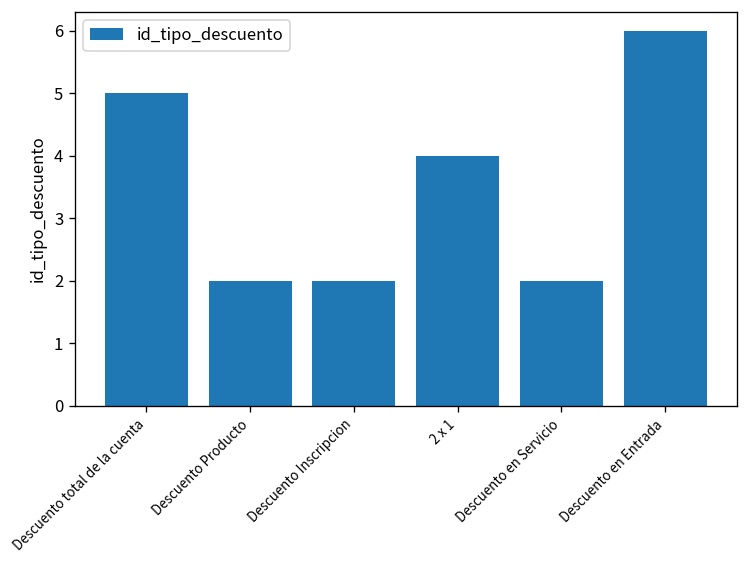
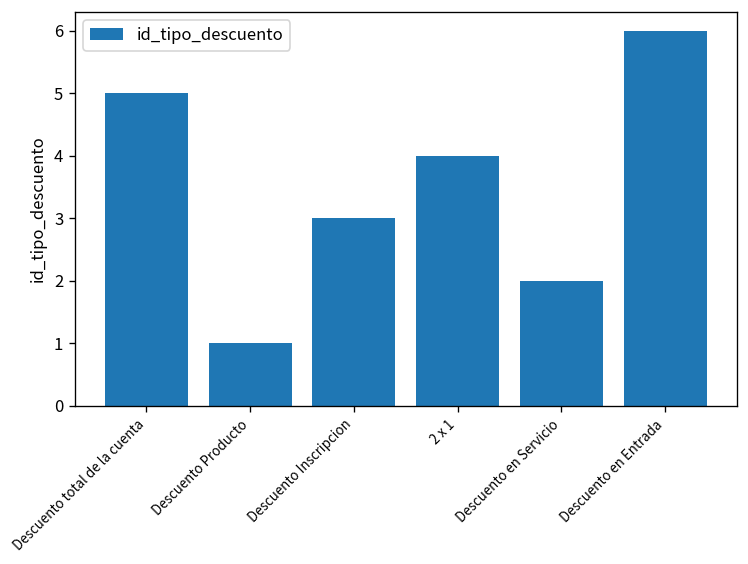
  {
    "Descuento total de la cuenta": 5,
-   "Descuento Producto": 2,
-   "Descuento Inscripcion": 2,
+   "Descuento Producto": 1,
+   "Descuento Inscripcion": 3,
    "2 x 1": 4,
    "Descuento en Servicio": 2,
    "Descuento en Entrada": 6
  }
